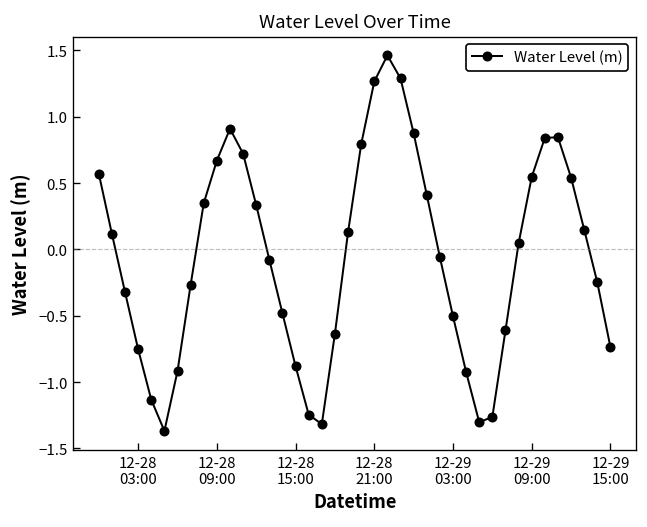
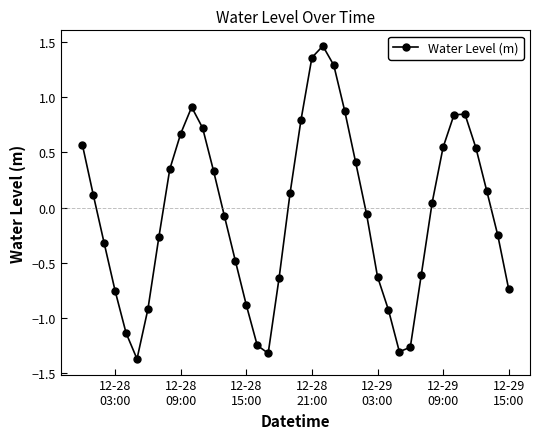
  {
    "12-28 03:00": -0.75,
    "12-28 09:00": 0.67,
    "12-28 15:00": -0.88,
-   "12-28 21:00": 1.27,
-   "12-29 03:00": -0.50,
+   "12-28 21:00": 1.36,
+   "12-29 03:00": -0.62,
    "12-29 09:00": 0.55,
    "12-29 15:00": -0.74
  }
